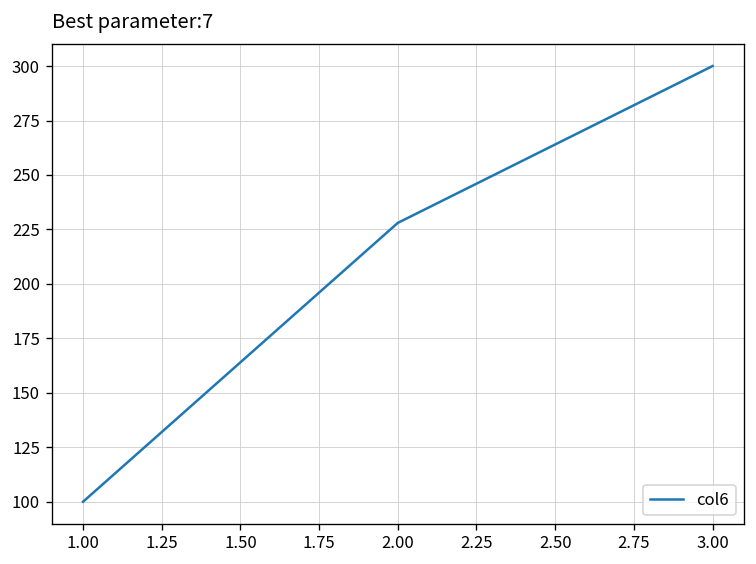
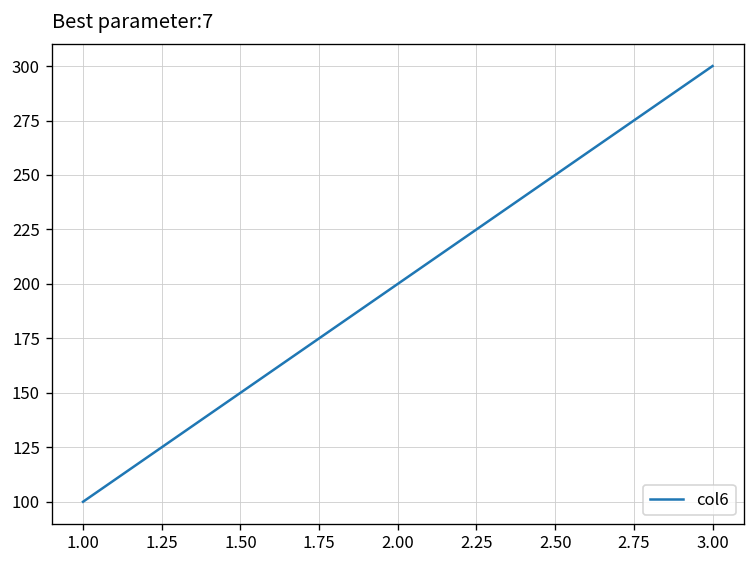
  {
    "1.00": 100,
-   "2.00": 228,
+   "2.00": 200,
    "3.00": 300
  }
